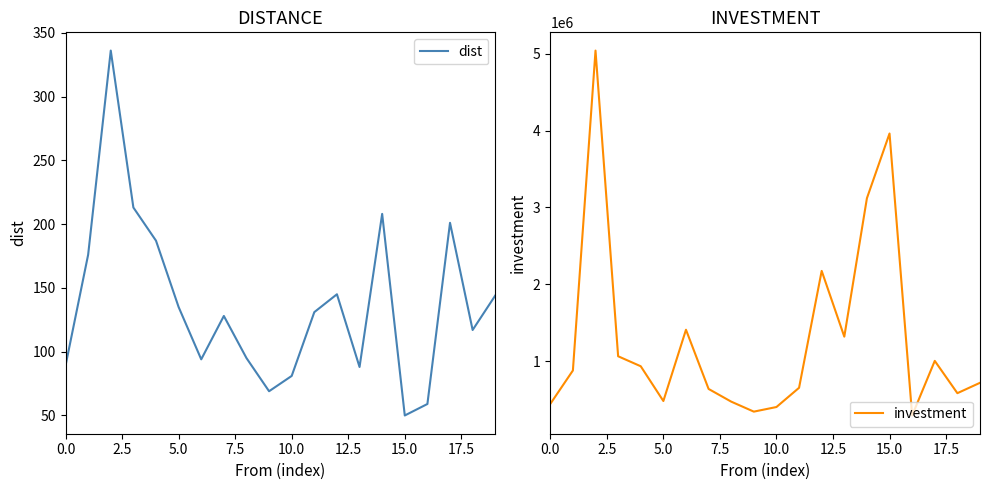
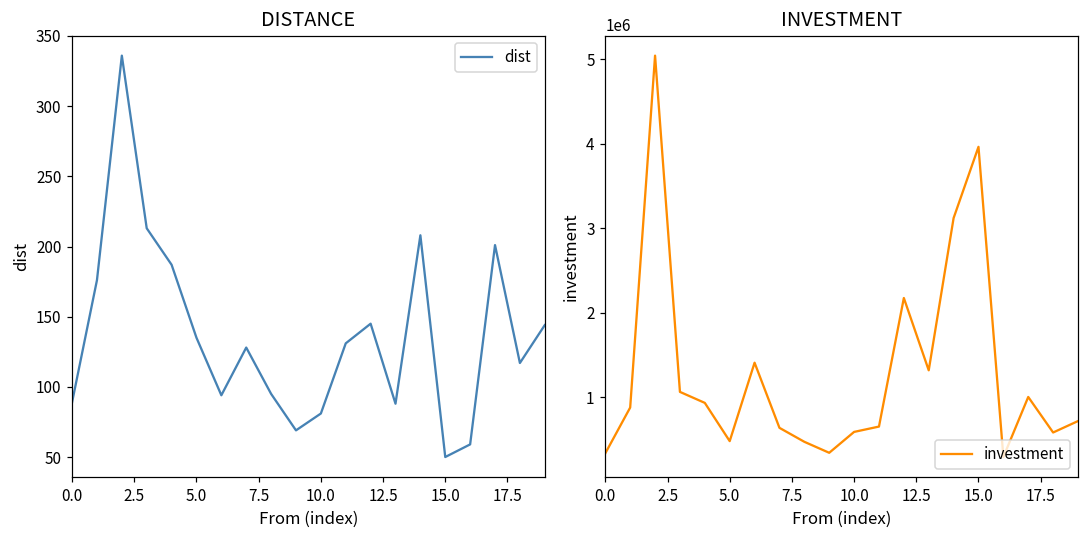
  {
    "DISTANCE": {
      "0.0": 89,
      "5.0": 135,
      "10.0": 81,
      "15.0": 50
    },
    "INVESTMENT": {
-     "0.0": 400000,
+     "0.0": 300000,
      "5.0": 500000,
-     "10.0": 400000,
+     "10.0": 600000,
      "15.0": 4000000
    }
  }
